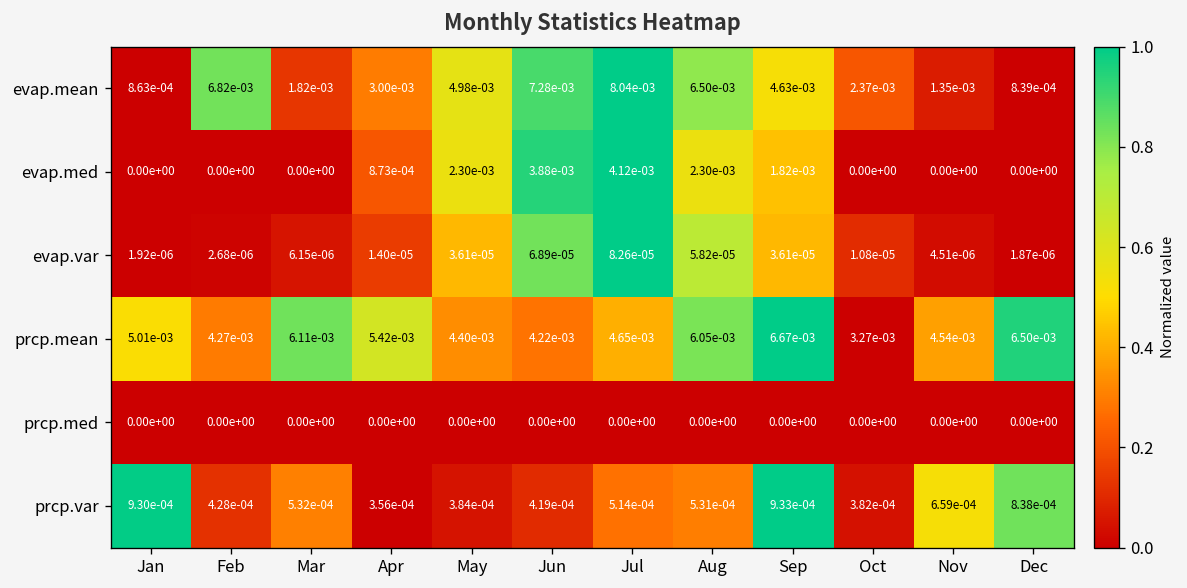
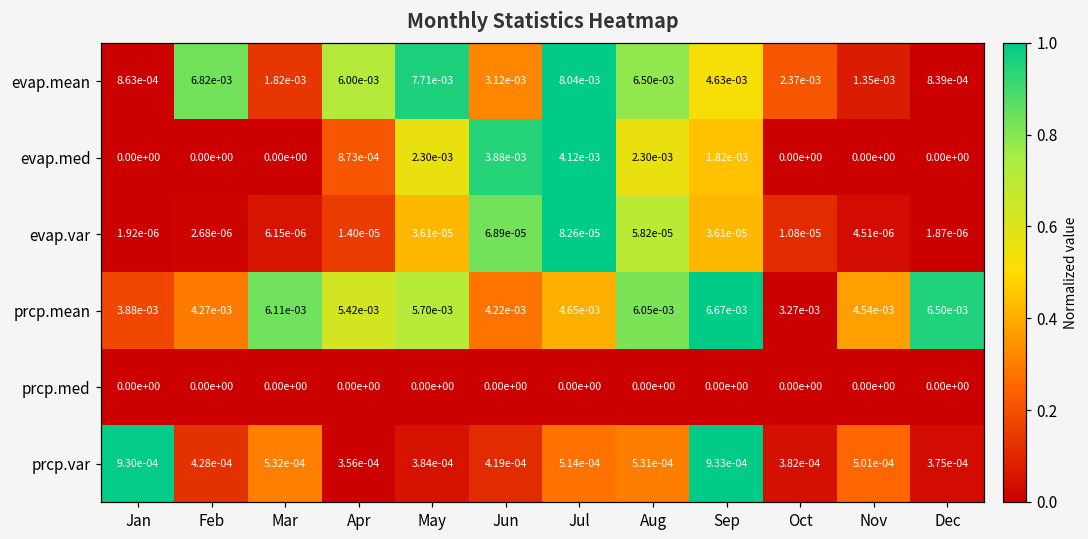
  {
    "evap.mean": {
      "Jan": "8.63e-04",
      "Feb": "6.82e-03",
      "Mar": "1.82e-03",
-     "Apr": "3.00e-03",
-     "May": "4.98e-03",
-     "Jun": "7.28e-03",
+     "Apr": "6.00e-03",
+     "May": "7.71e-03",
+     "Jun": "3.12e-03",
      "Jul": "8.04e-03",
      "Aug": "6.50e-03",
      "Sep": "4.63e-03",
      "Oct": "2.37e-03",
      "Nov": "1.35e-03",
      "Dec": "8.39e-04"
    },
    "evap.med": {
      "Jan": "0.00e+00",
      "Feb": "0.00e+00",
      "Mar": "0.00e+00",
      "Apr": "8.73e-04",
      "May": "2.30e-03",
      "Jun": "3.88e-03",
      "Jul": "4.12e-03",
      "Aug": "2.30e-03",
      "Sep": "1.82e-03",
      "Oct": "0.00e+00",
      "Nov": "0.00e+00",
      "Dec": "0.00e+00"
    },
    "evap.var": {
      "Jan": "1.92e-06",
      "Feb": "2.68e-06",
      "Mar": "6.15e-06",
      "Apr": "1.40e-05",
      "May": "3.61e-05",
      "Jun": "6.89e-05",
      "Jul": "8.26e-05",
      "Aug": "5.82e-05",
      "Sep": "3.61e-05",
      "Oct": "1.08e-05",
      "Nov": "4.51e-06",
      "Dec": "1.87e-06"
    },
    "prcp.mean": {
-     "Jan": "5.01e-03",
+     "Jan": "3.88e-03",
      "Feb": "4.27e-03",
      "Mar": "6.11e-03",
      "Apr": "5.42e-03",
-     "May": "4.40e-03",
+     "May": "5.70e-03",
      "Jun": "4.22e-03",
      "Jul": "4.65e-03",
      "Aug": "6.05e-03",
      "Sep": "6.67e-03",
      "Oct": "3.27e-03",
      "Nov": "4.54e-03",
      "Dec": "6.50e-03"
    },
    "prcp.med": {
      "Jan": "0.00e+00",
      "Feb": "0.00e+00",
      "Mar": "0.00e+00",
      "Apr": "0.00e+00",
      "May": "0.00e+00",
      "Jun": "0.00e+00",
      "Jul": "0.00e+00",
      "Aug": "0.00e+00",
      "Sep": "0.00e+00",
      "Oct": "0.00e+00",
      "Nov": "0.00e+00",
      "Dec": "0.00e+00"
    },
    "prcp.var": {
      "Jan": "9.30e-04",
      "Feb": "4.28e-04",
      "Mar": "5.32e-04",
      "Apr": "3.56e-04",
      "May": "3.84e-04",
      "Jun": "4.19e-04",
      "Jul": "5.14e-04",
      "Aug": "5.31e-04",
      "Sep": "9.33e-04",
      "Oct": "3.82e-04",
-     "Nov": "6.59e-04",
-     "Dec": "8.38e-04"
+     "Nov": "5.01e-04",
+     "Dec": "3.75e-04"
    }
  }
